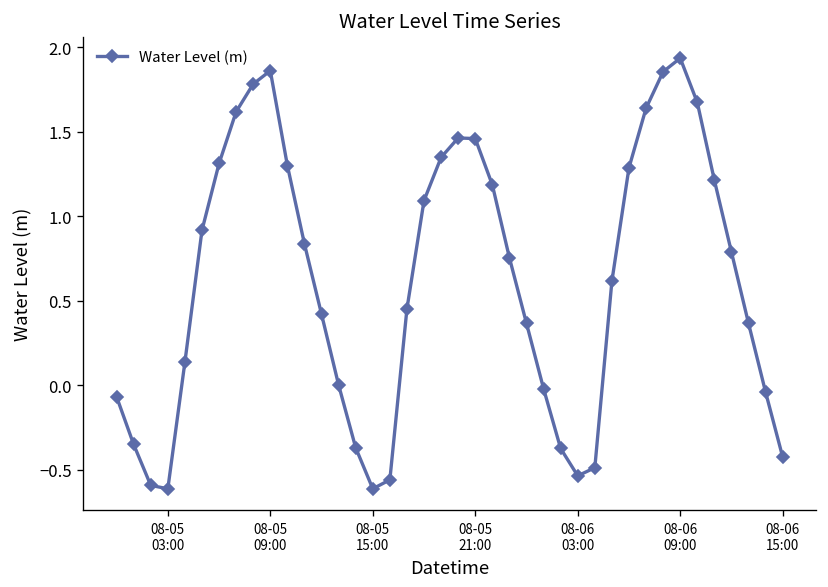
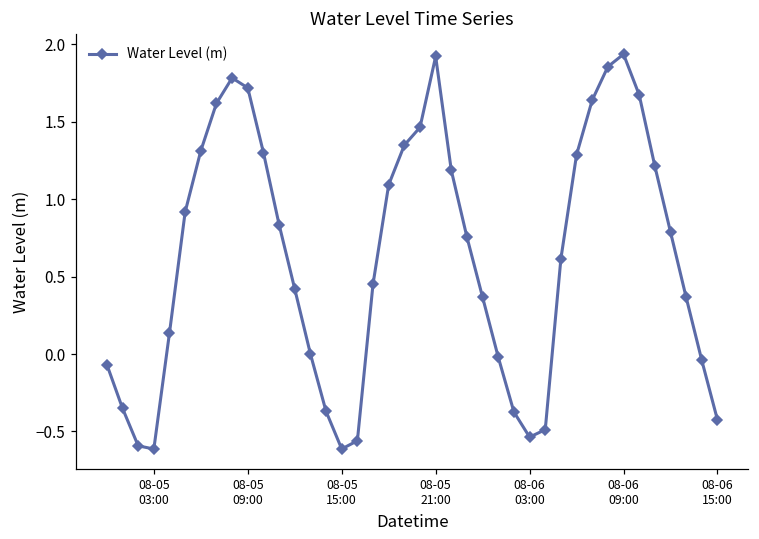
  {
    "08-05 03:00": -0.61,
-   "08-05 09:00": 1.86,
+   "08-05 09:00": 1.72,
    "08-05 15:00": -0.61,
-   "08-05 21:00": 1.46,
+   "08-05 21:00": 1.92,
    "08-06 03:00": -0.54,
    "08-06 09:00": 1.94,
    "08-06 15:00": -0.43
  }
